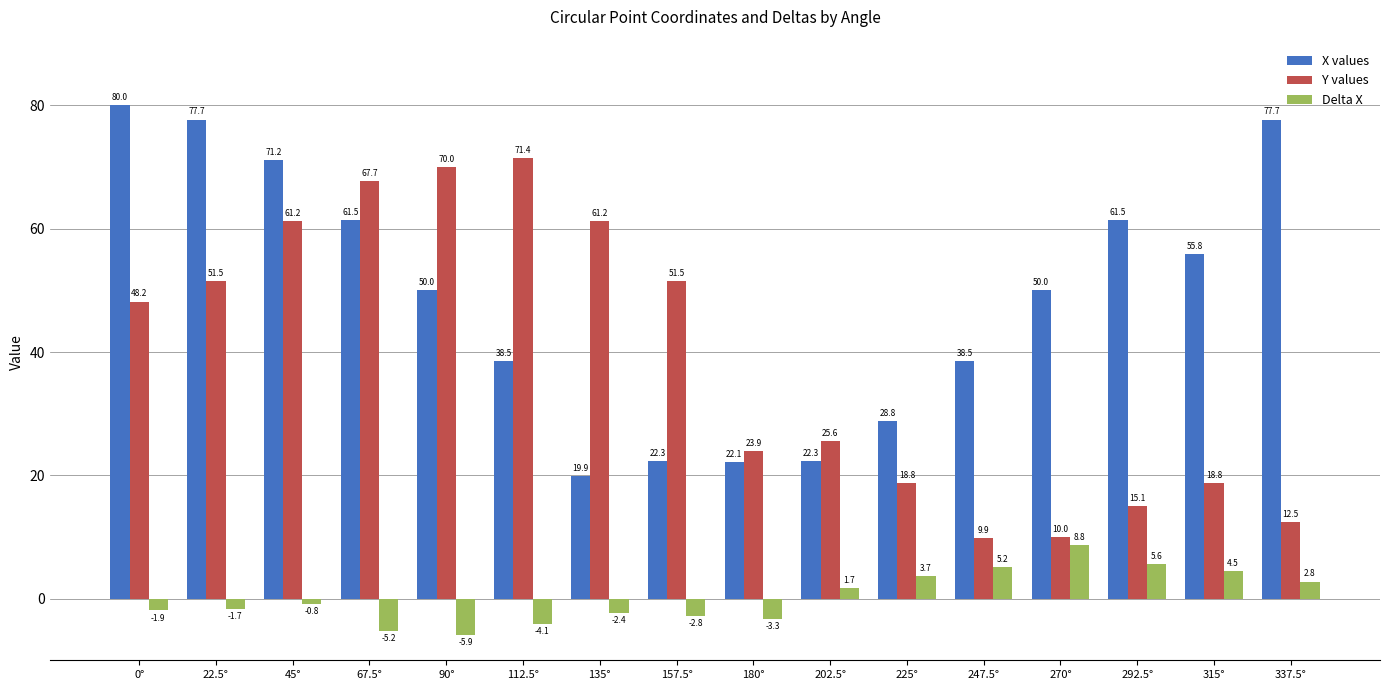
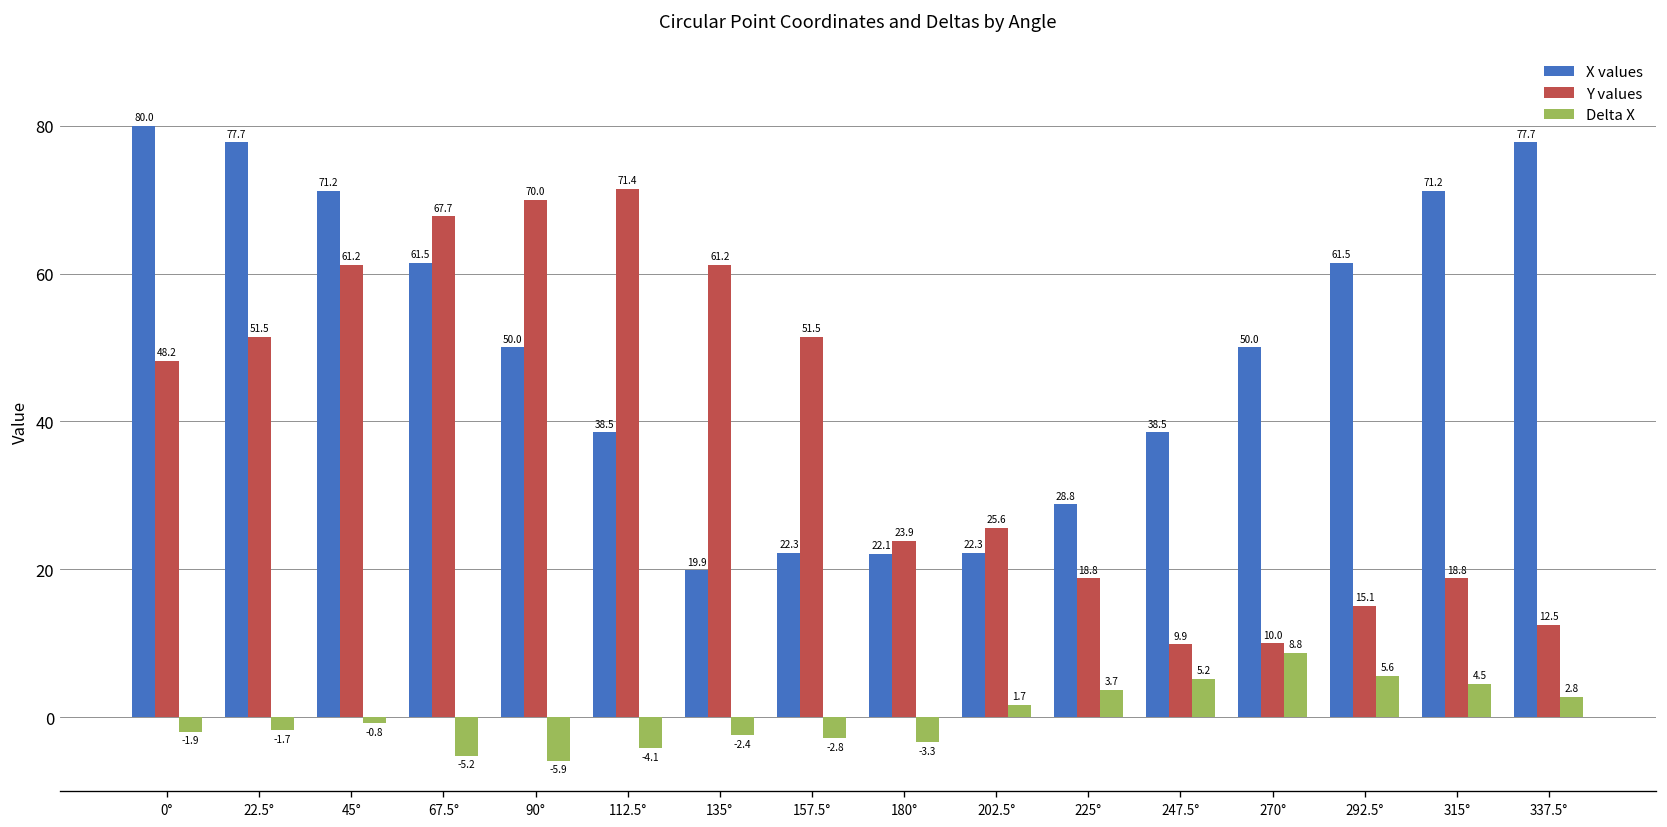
  {
    "X values": {
      "0°": 80.0,
      "22.5°": 77.7,
      "45°": 71.2,
      "67.5°": 61.5,
      "90°": 50.0,
      "112.5°": 38.5,
      "135°": 19.9,
      "157.5°": 22.3,
      "180°": 22.1,
      "202.5°": 22.3,
      "225°": 28.8,
      "247.5°": 38.5,
      "270°": 50.0,
      "292.5°": 61.5,
-     "315°": 55.8,
+     "315°": 71.2,
      "337.5°": 77.7
    },
    "Y values": {
      "0°": 48.2,
      "22.5°": 51.5,
      "45°": 61.2,
      "67.5°": 67.7,
      "90°": 70.0,
      "112.5°": 71.4,
      "135°": 61.2,
      "157.5°": 51.5,
      "180°": 23.9,
      "202.5°": 25.6,
      "225°": 18.8,
      "247.5°": 9.9,
      "270°": 10.0,
      "292.5°": 15.1,
      "315°": 18.8,
      "337.5°": 12.5
    },
    "Delta X": {
      "0°": -1.9,
      "22.5°": -1.7,
      "45°": -0.8,
      "67.5°": -5.2,
      "90°": -5.9,
      "112.5°": -4.1,
      "135°": -2.4,
      "157.5°": -2.8,
      "180°": -3.3,
      "202.5°": 1.7,
      "225°": 3.7,
      "247.5°": 5.2,
      "270°": 8.8,
      "292.5°": 5.6,
      "315°": 4.5,
      "337.5°": 2.8
    }
  }
